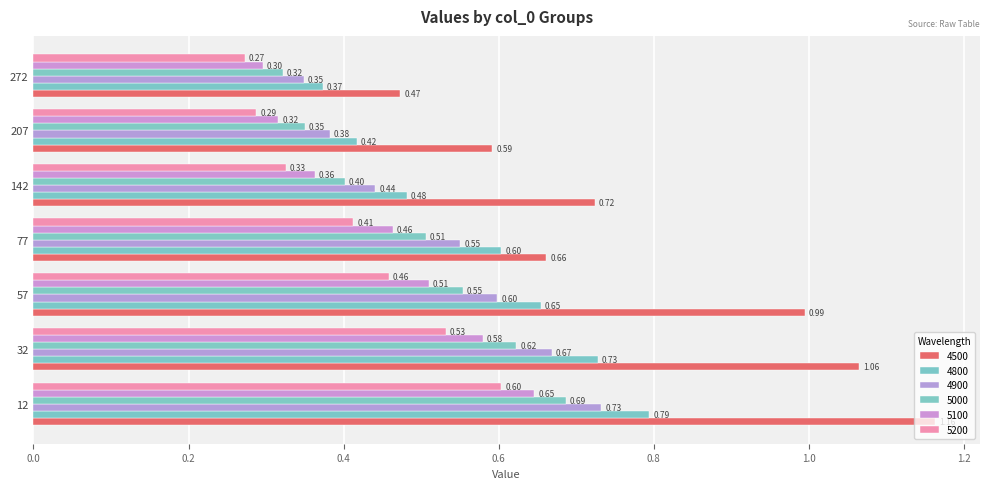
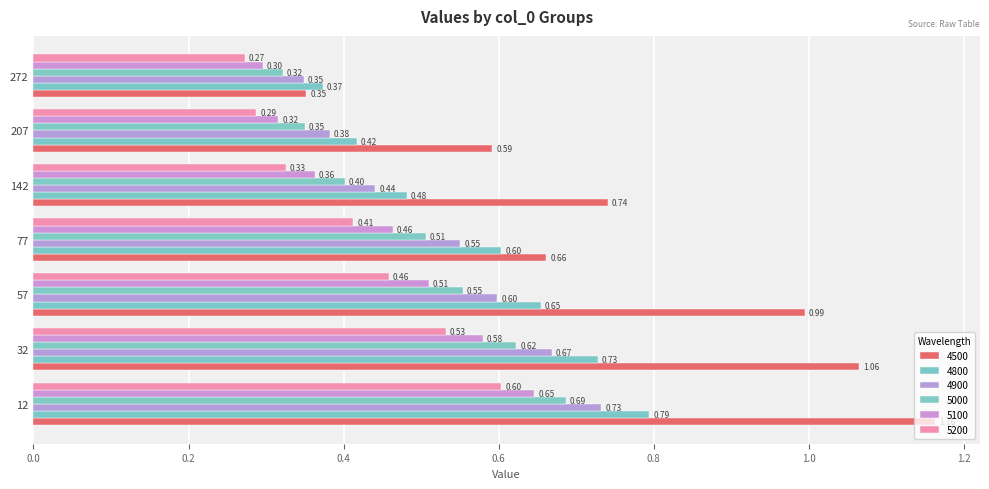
  {
    "4500": {
-     "272": 0.47,
+     "272": 0.35,
      "207": 0.59,
-     "142": 0.72,
+     "142": 0.74,
      "77": 0.66,
      "57": 0.99,
      "32": 1.06
    }
  }
